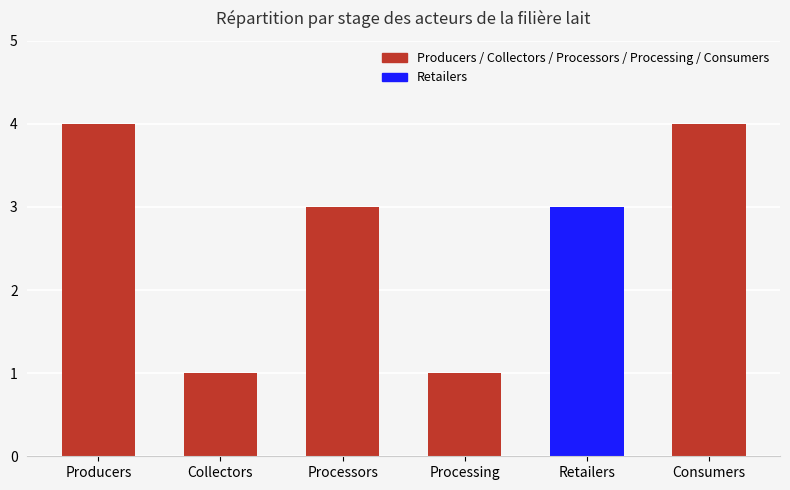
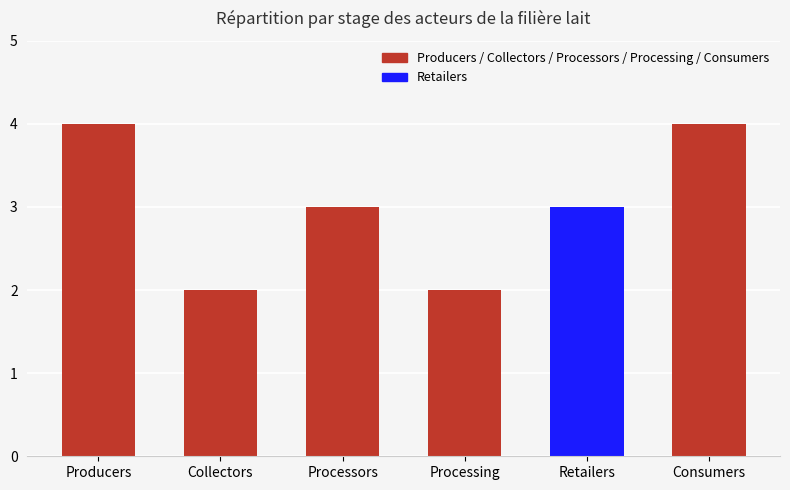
  {
    "Producers": 4,
-   "Collectors": 1,
+   "Collectors": 2,
    "Processors": 3,
-   "Processing": 1,
+   "Processing": 2,
    "Retailers": 3,
    "Consumers": 4
  }
